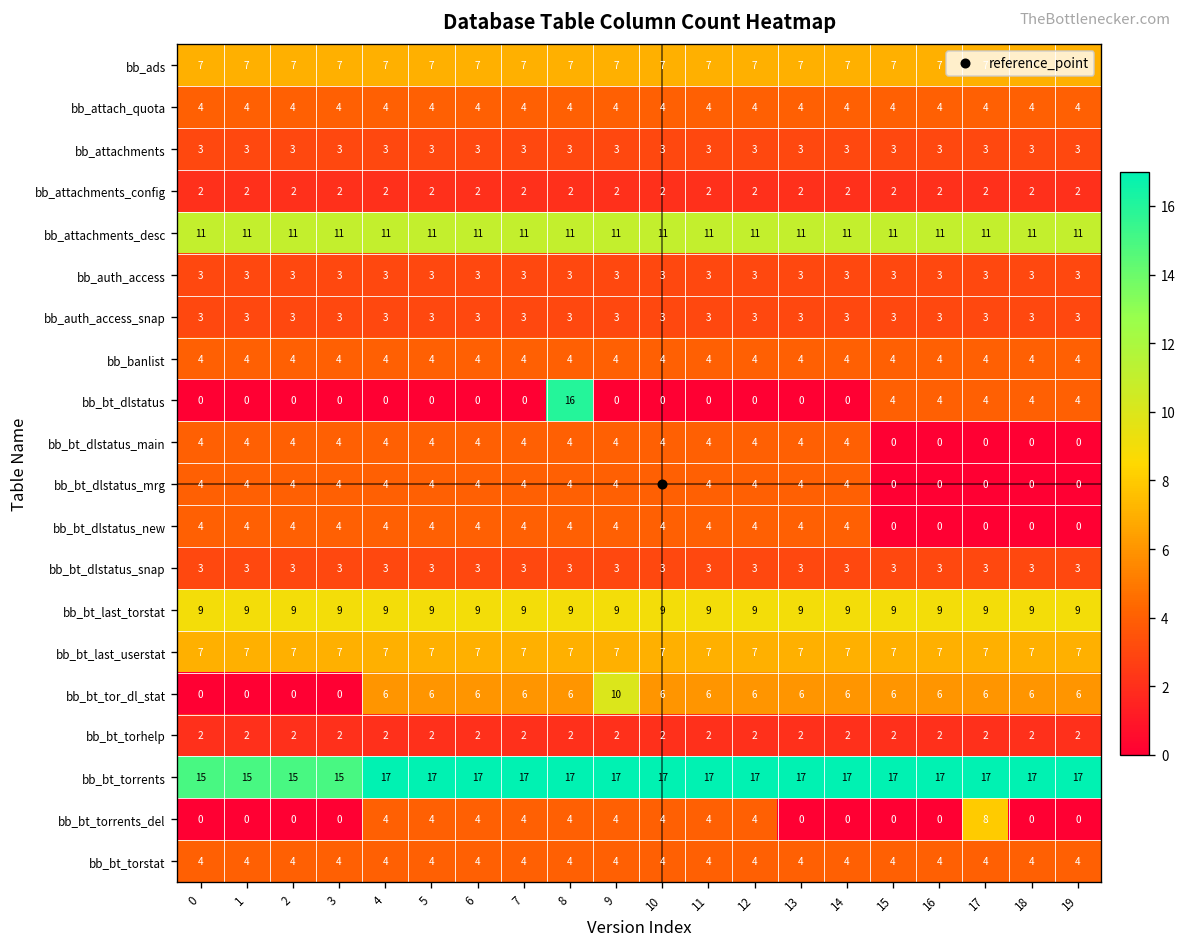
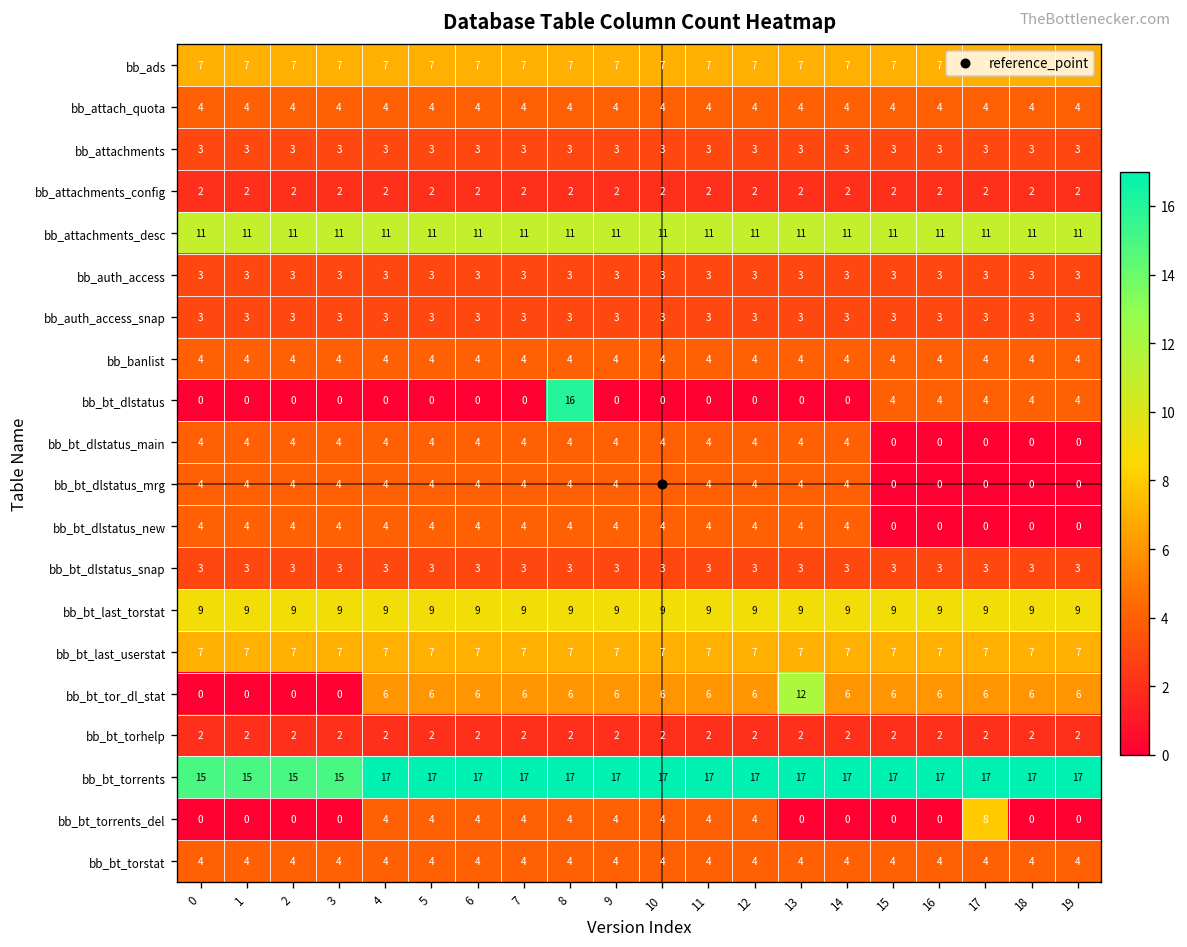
  {
    "bb_bt_tor_dl_stat": {
      "0": 0,
      "1": 0,
      "2": 0,
      "3": 0,
      "4": 6,
      "5": 6,
      "6": 6,
      "7": 6,
      "8": 6,
-     "9": 10,
+     "9": 6,
      "10": 6,
      "11": 6,
      "12": 6,
-     "13": 6,
+     "13": 12,
      "14": 6,
      "15": 6,
      "16": 6,
      "17": 6,
      "18": 6,
      "19": 6
    }
  }
